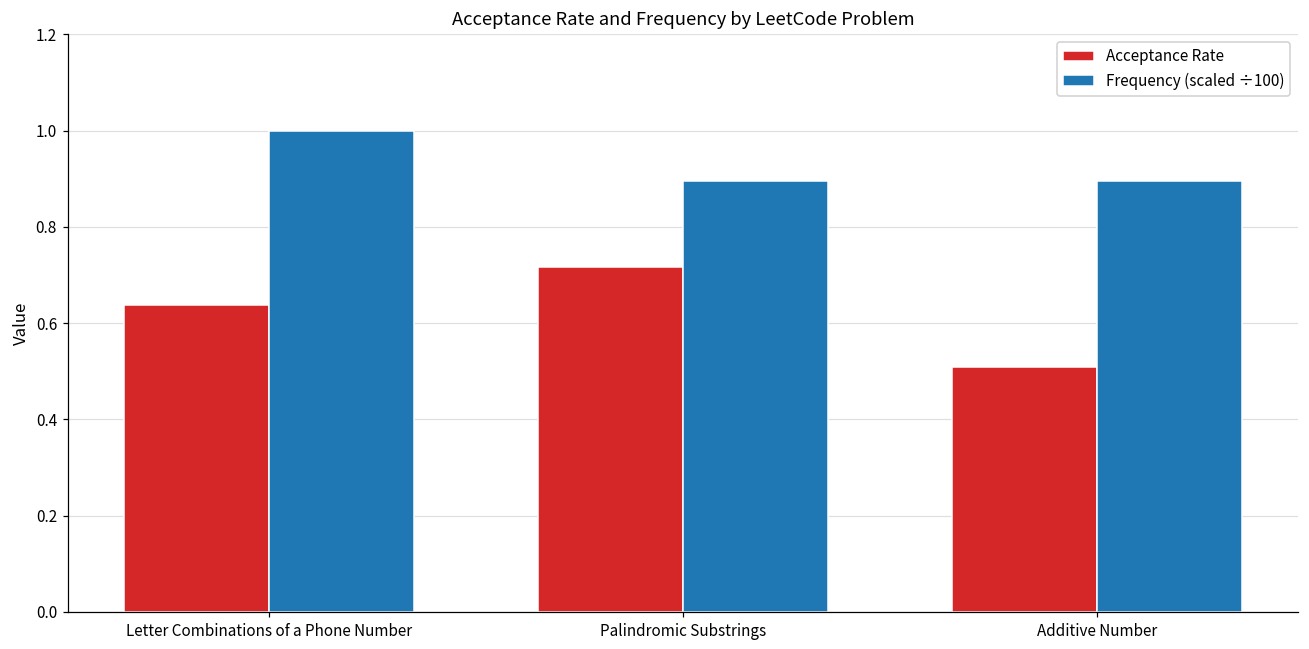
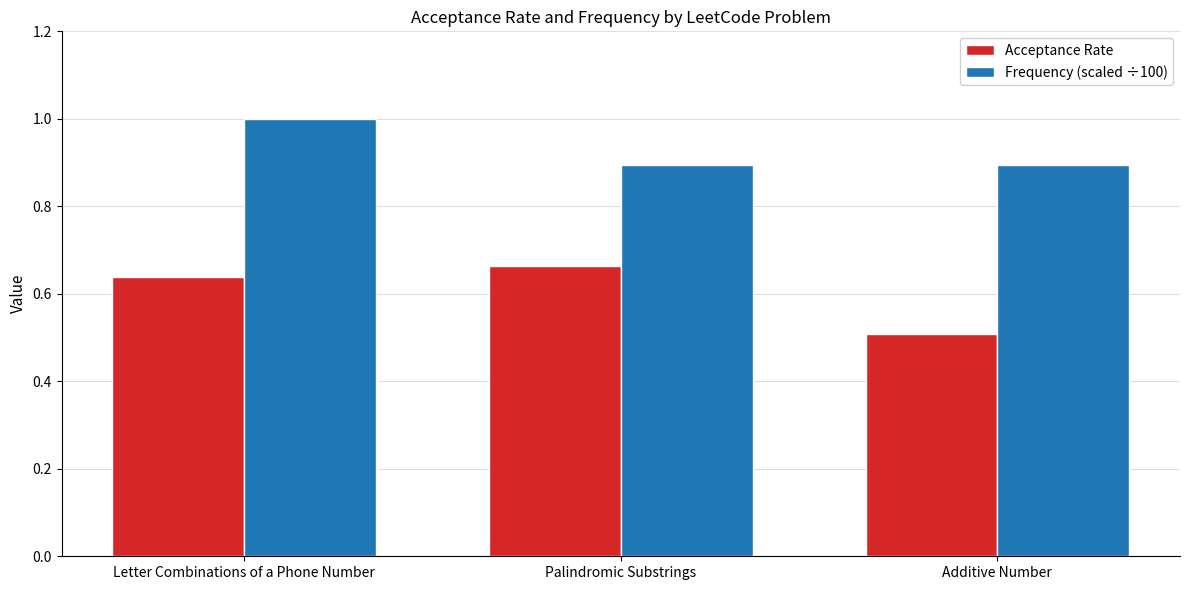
  {
    "Acceptance Rate": {
      "Letter Combinations of a Phone Number": 0.64,
-     "Palindromic Substrings": 0.72,
+     "Palindromic Substrings": 0.66,
      "Additive Number": 0.51
    },
    "Frequency (scaled ÷100)": {
      "Letter Combinations of a Phone Number": 1.00,
      "Palindromic Substrings": 0.90,
      "Additive Number": 0.90
    }
  }
